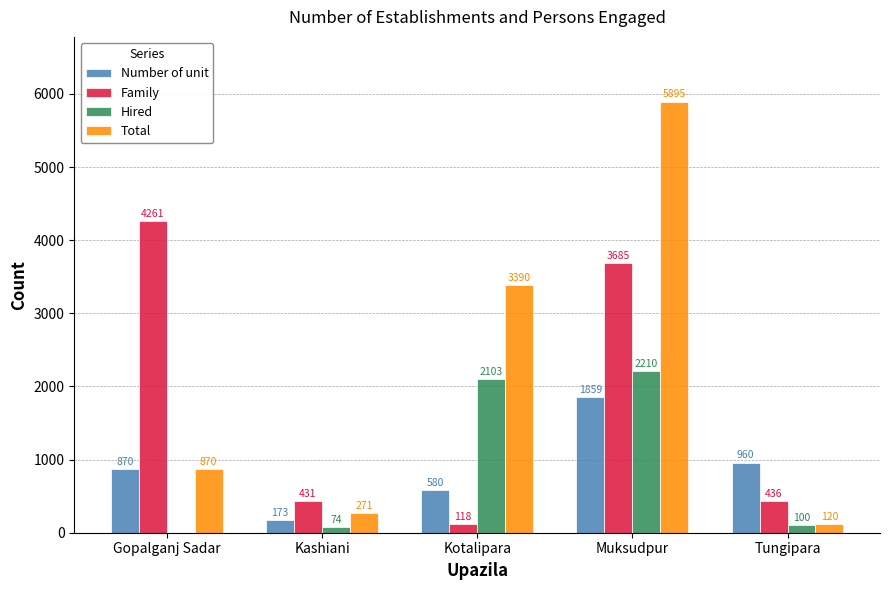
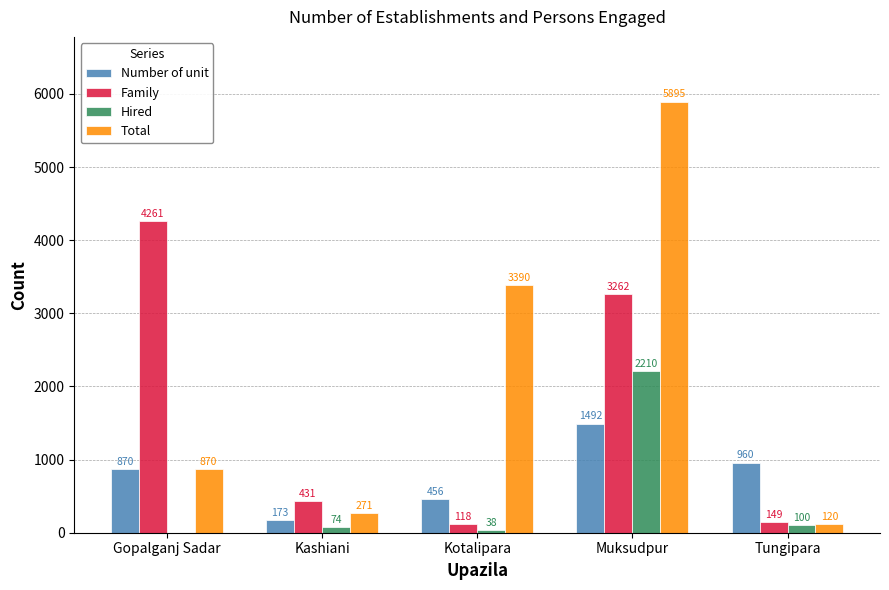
  {
    "Number of unit": {
      "Gopalganj Sadar": 870,
      "Kashiani": 173,
-     "Kotalipara": 580,
-     "Muksudpur": 1859,
+     "Kotalipara": 456,
+     "Muksudpur": 1492,
      "Tungipara": 960
    },
    "Family": {
      "Gopalganj Sadar": 4261,
      "Kashiani": 431,
      "Kotalipara": 118,
-     "Muksudpur": 3685,
-     "Tungipara": 436
+     "Muksudpur": 3262,
+     "Tungipara": 149
    },
    "Hired": {
      "Kashiani": 74,
-     "Kotalipara": 2103,
+     "Kotalipara": 38,
      "Muksudpur": 2210,
      "Tungipara": 100
    },
    "Total": {
      "Gopalganj Sadar": 870,
      "Kashiani": 271,
      "Kotalipara": 3390,
      "Muksudpur": 5895,
      "Tungipara": 120
    }
  }
